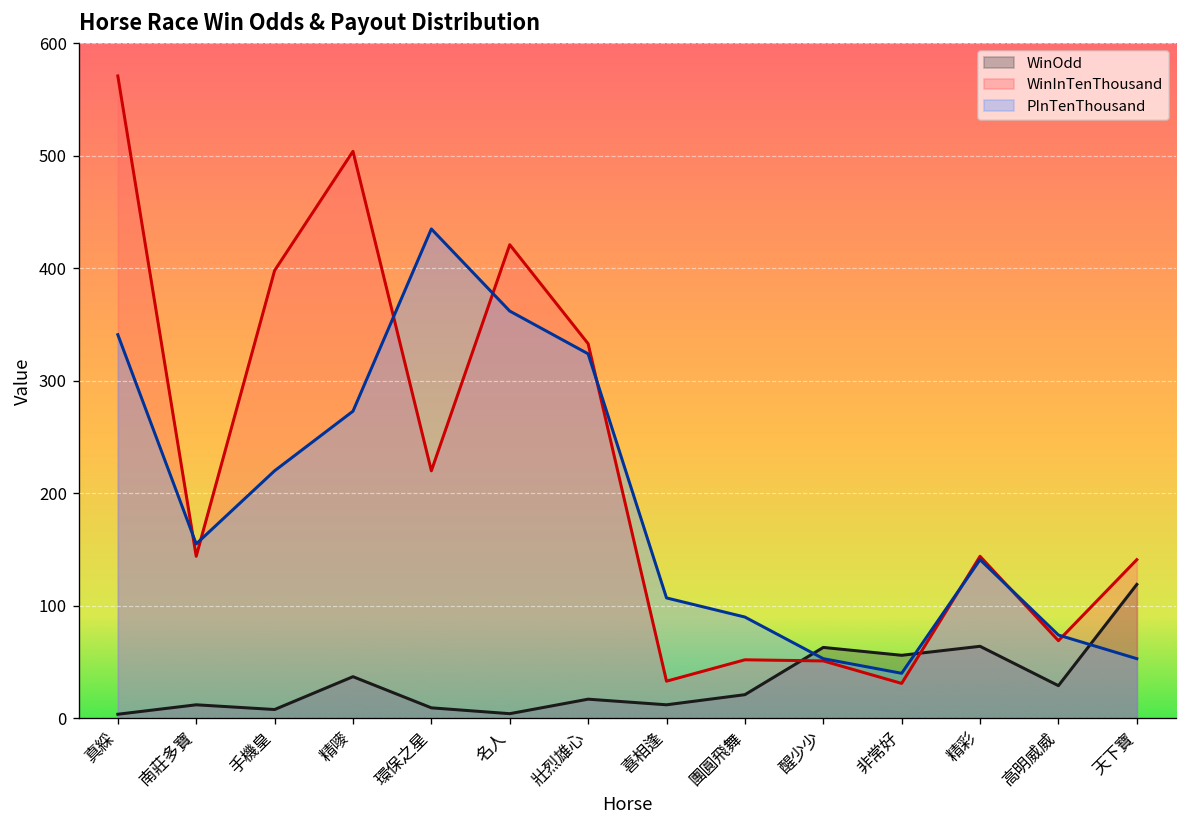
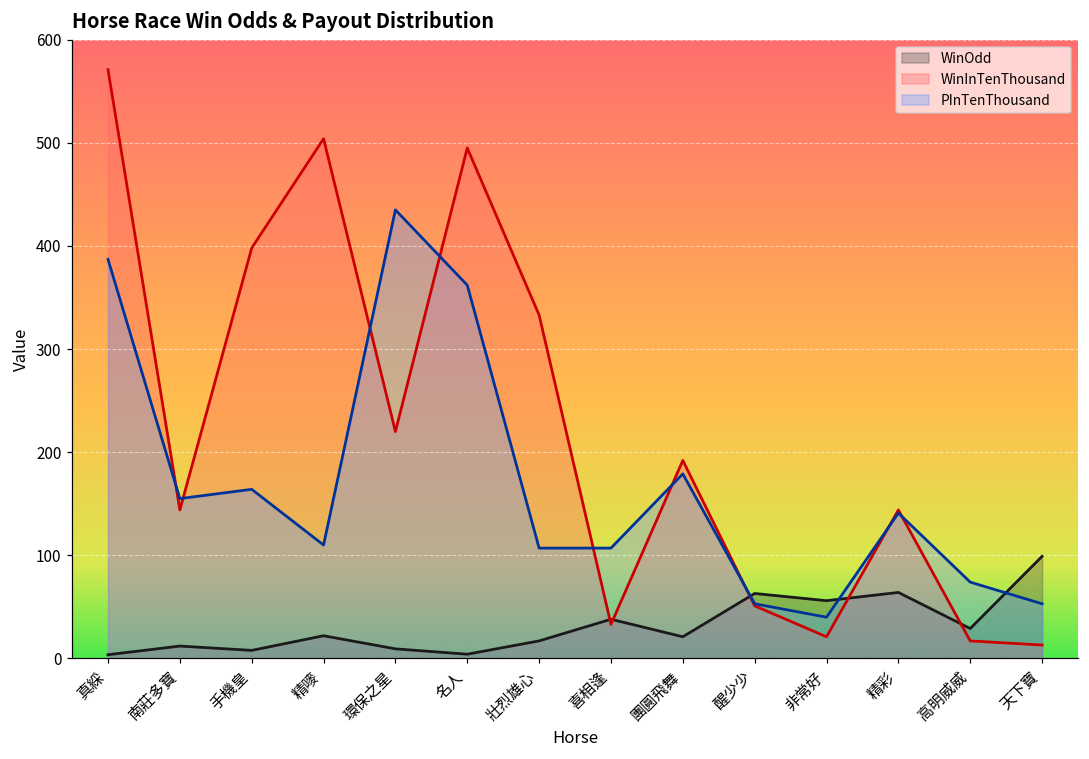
  {
    "WinOdd": {
      "真綵": 0,
      "南莊多寶": 10,
      "手機皇": 10,
-     "精嘜": 40,
+     "精嘜": 20,
      "環保之星": 10,
      "名人": 0,
      "壯烈雄心": 20,
-     "喜相逢": 10,
+     "喜相逢": 40,
      "團圓飛舞": 20,
      "醒少少": 60,
      "非常好": 60,
      "精彩": 60,
      "高明威威": 30,
-     "天下寶": 120
+     "天下寶": 100
    },
    "WinInTenThousand": {
      "真綵": 570,
      "南莊多寶": 140,
      "手機皇": 400,
      "精嘜": 500,
      "環保之星": 220,
-     "名人": 420,
+     "名人": 500,
      "壯烈雄心": 330,
      "喜相逢": 30,
-     "團圓飛舞": 50,
-     "非常好": 30,
+     "團圓飛舞": 190,
+     "非常好": 20,
      "精彩": 140,
-     "高明威威": 70,
-     "天下寶": 140
+     "高明威威": 20,
+     "天下寶": 10
    },
    "PInTenThousand": {
-     "真綵": 340,
+     "真綵": 390,
      "南莊多寶": 160,
-     "手機皇": 220,
-     "精嘜": 270,
+     "手機皇": 160,
+     "精嘜": 110,
      "環保之星": 440,
      "名人": 360,
-     "壯烈雄心": 320,
+     "壯烈雄心": 110,
      "喜相逢": 110,
-     "團圓飛舞": 90,
+     "團圓飛舞": 180,
      "非常好": 40,
      "精彩": 140,
      "高明威威": 70,
      "天下寶": 50
    }
  }
